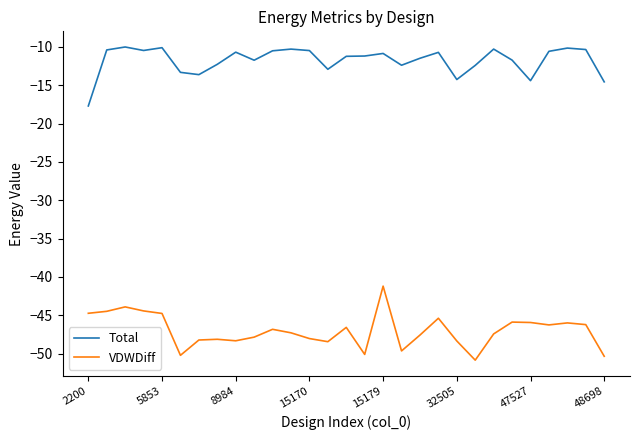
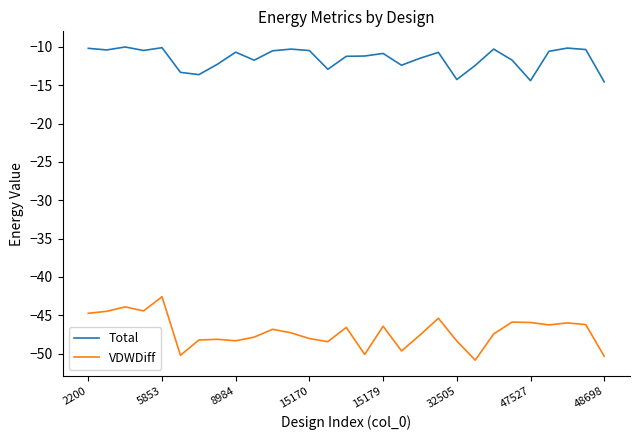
  {
    "Total": {
-     "2200": -18,
+     "2200": -10,
      "5853": -10,
      "8984": -11,
      "15170": -10,
      "15179": -11,
      "32505": -14,
      "47527": -14,
      "48698": -15
    },
    "VDWDiff": {
      "2200": -45,
-     "5853": -45,
+     "5853": -43,
      "8984": -48,
      "15170": -48,
-     "15179": -41,
+     "15179": -46,
      "32505": -48,
      "47527": -46,
      "48698": -50
    }
  }
